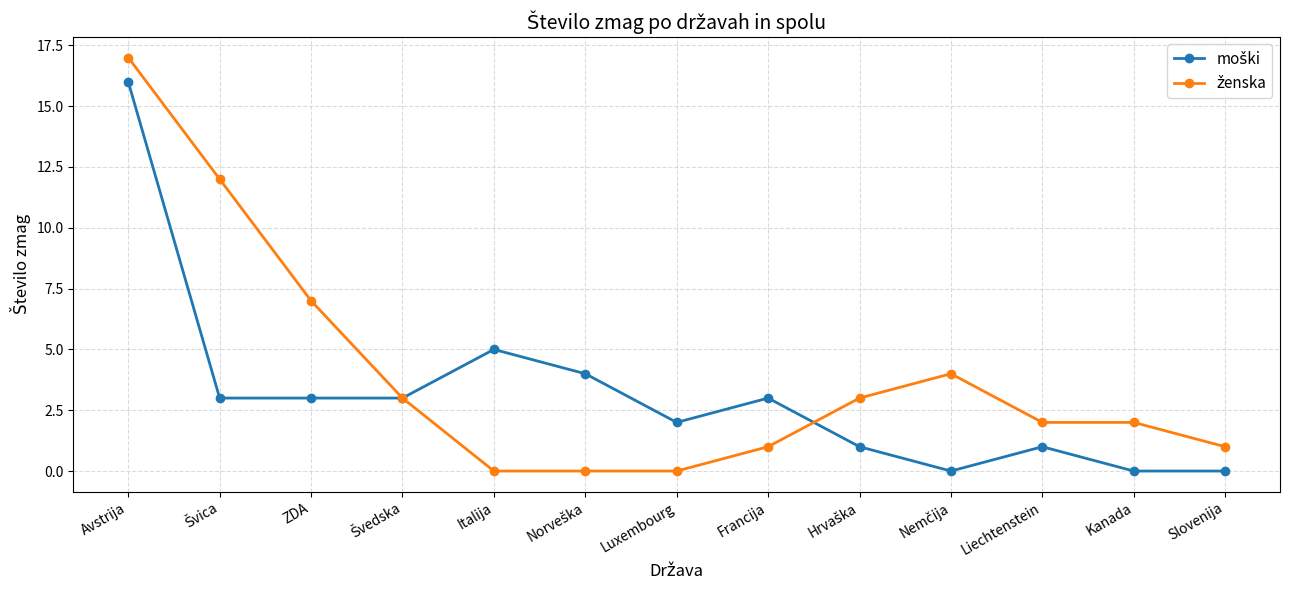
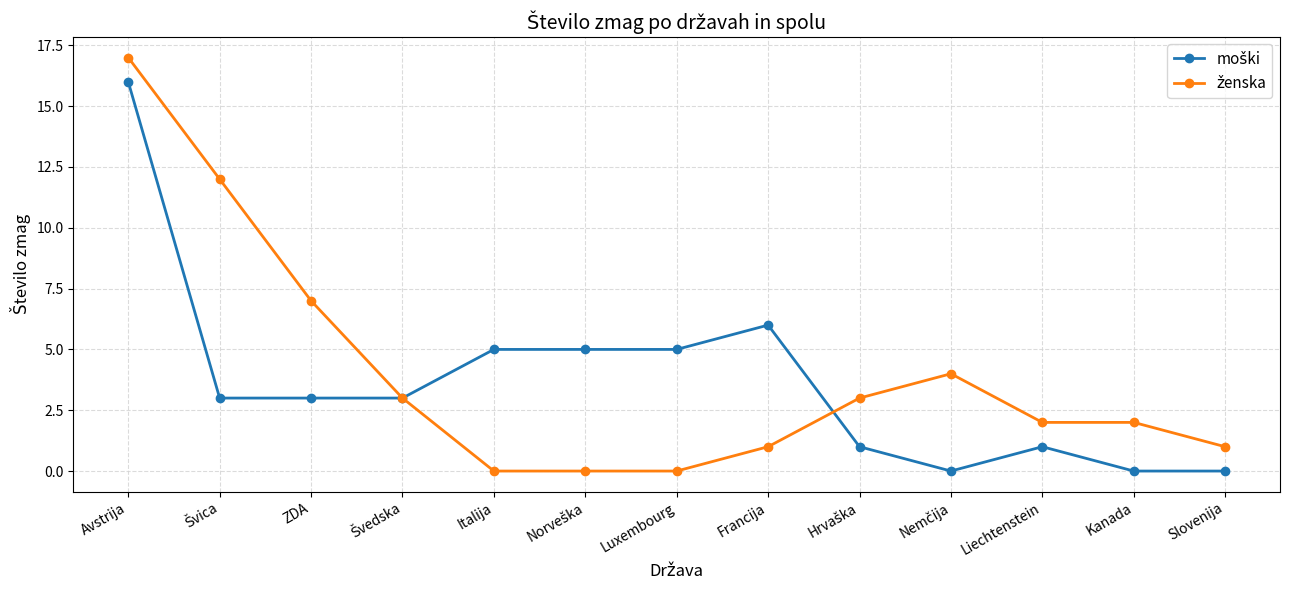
  {
    "moški": {
      "Avstrija": 16,
      "Švica": 3,
      "ZDA": 3,
      "Italija": 5,
-     "Norveška": 4,
-     "Luxembourg": 2,
-     "Francija": 3,
+     "Norveška": 5,
+     "Luxembourg": 5,
+     "Francija": 6,
      "Hrvaška": 1,
      "Nemčija": 0,
      "Liechtenstein": 1,
      "Kanada": 0,
      "Slovenija": 0
    },
    "ženska": {
      "Avstrija": 17,
      "Švica": 12,
      "ZDA": 7,
      "Italija": 0,
      "Norveška": 0,
      "Luxembourg": 0,
      "Francija": 1,
      "Hrvaška": 3,
      "Nemčija": 4,
      "Liechtenstein": 2,
      "Kanada": 2,
      "Slovenija": 1
    }
  }
